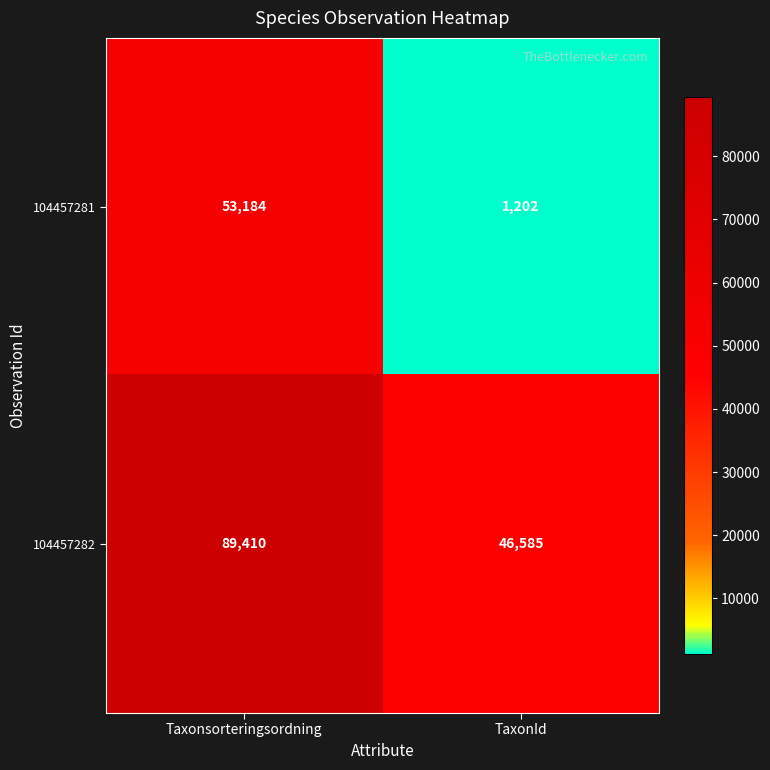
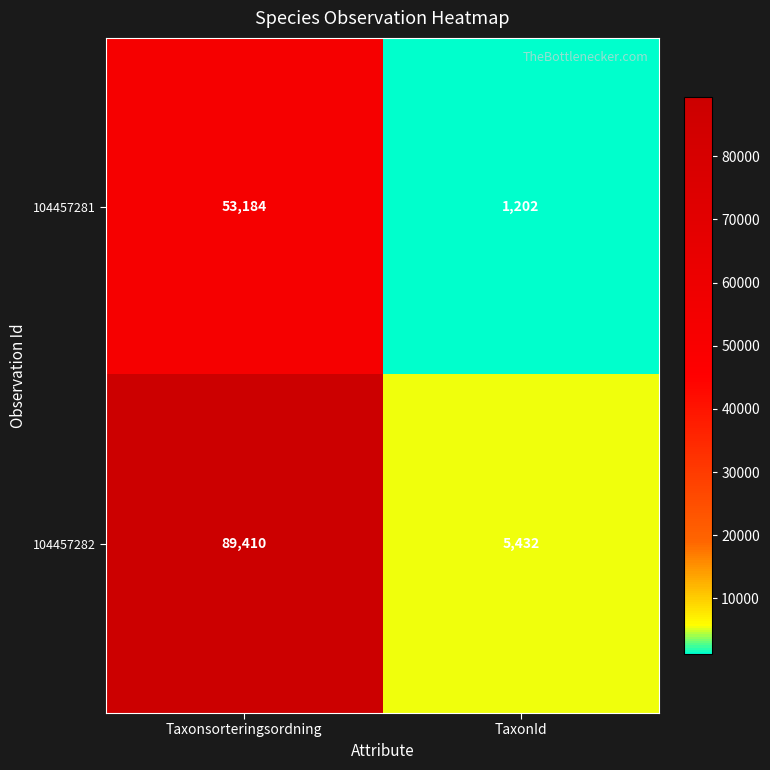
  {
    "104457281": {
      "Taxonsorteringsordning": "53,184"
    },
    "104457282": {
      "Taxonsorteringsordning": "89,410",
-     "TaxonId": "46,585"
+     "TaxonId": "5,432"
    }
  }
